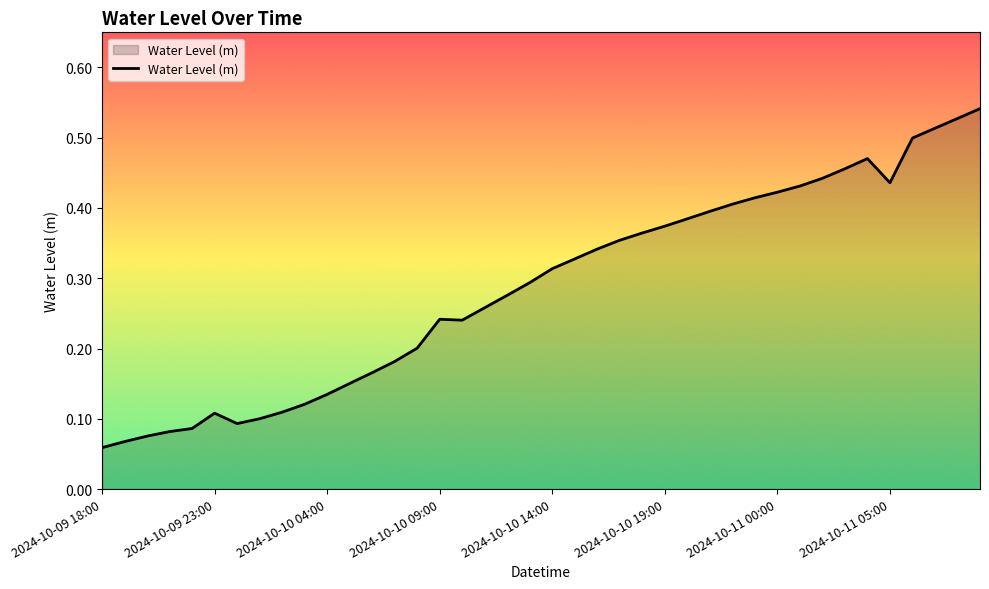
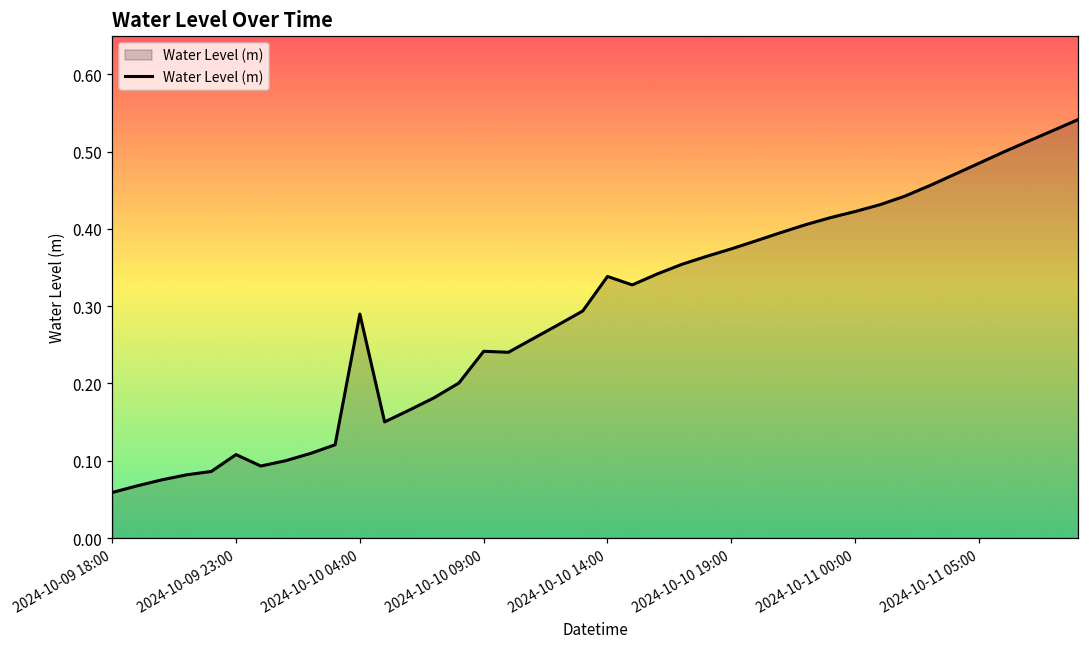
  {
    "2024-10-09 18:00": 0.06,
    "2024-10-09 23:00": 0.11,
-   "2024-10-10 04:00": 0.13,
+   "2024-10-10 04:00": 0.29,
    "2024-10-10 09:00": 0.24,
-   "2024-10-10 14:00": 0.31,
+   "2024-10-10 14:00": 0.34,
    "2024-10-10 19:00": 0.37,
    "2024-10-11 00:00": 0.42,
-   "2024-10-11 05:00": 0.44
+   "2024-10-11 05:00": 0.48
  }
